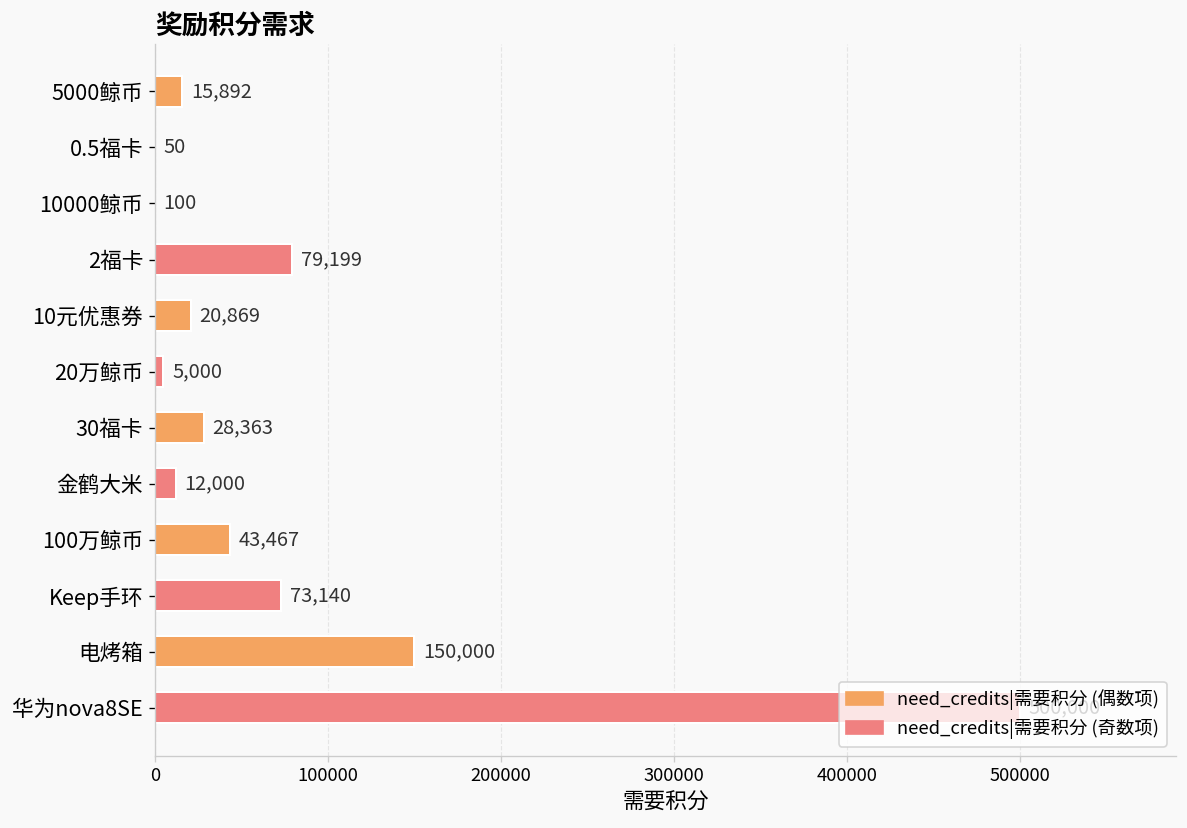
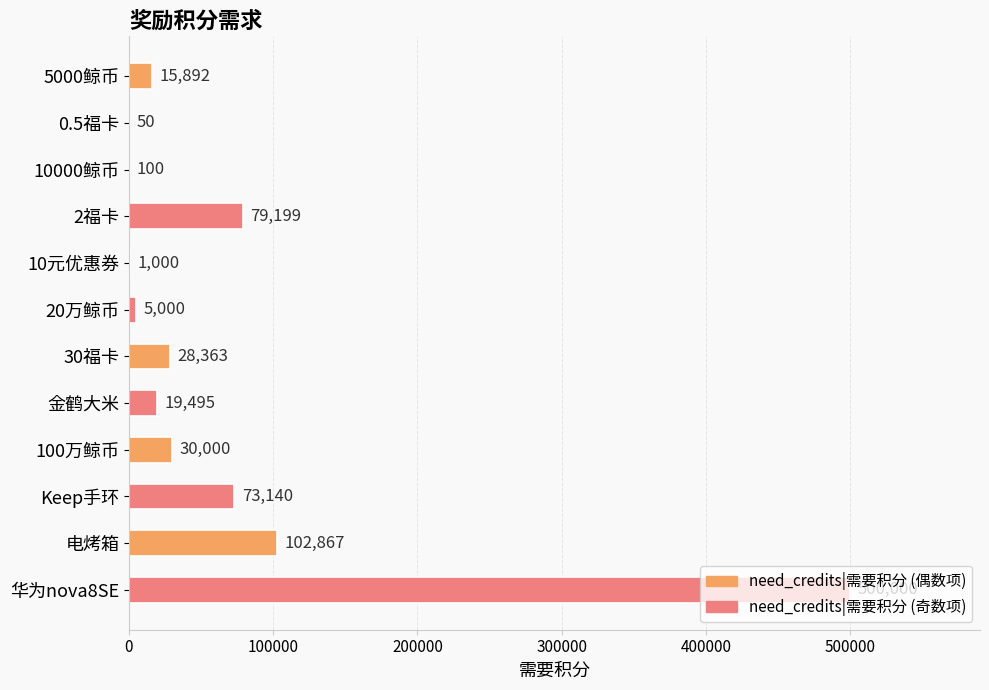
  {
    "5000鲸币": "15,892",
    "0.5福卡": "50",
    "10000鲸币": "100",
    "2福卡": "79,199",
-   "10元优惠券": "20,869",
+   "10元优惠券": "1,000",
    "20万鲸币": "5,000",
    "30福卡": "28,363",
-   "金鹤大米": "12,000",
-   "100万鲸币": "43,467",
+   "金鹤大米": "19,495",
+   "100万鲸币": "30,000",
    "Keep手环": "73,140",
-   "电烤箱": "150,000"
+   "电烤箱": "102,867"
  }
